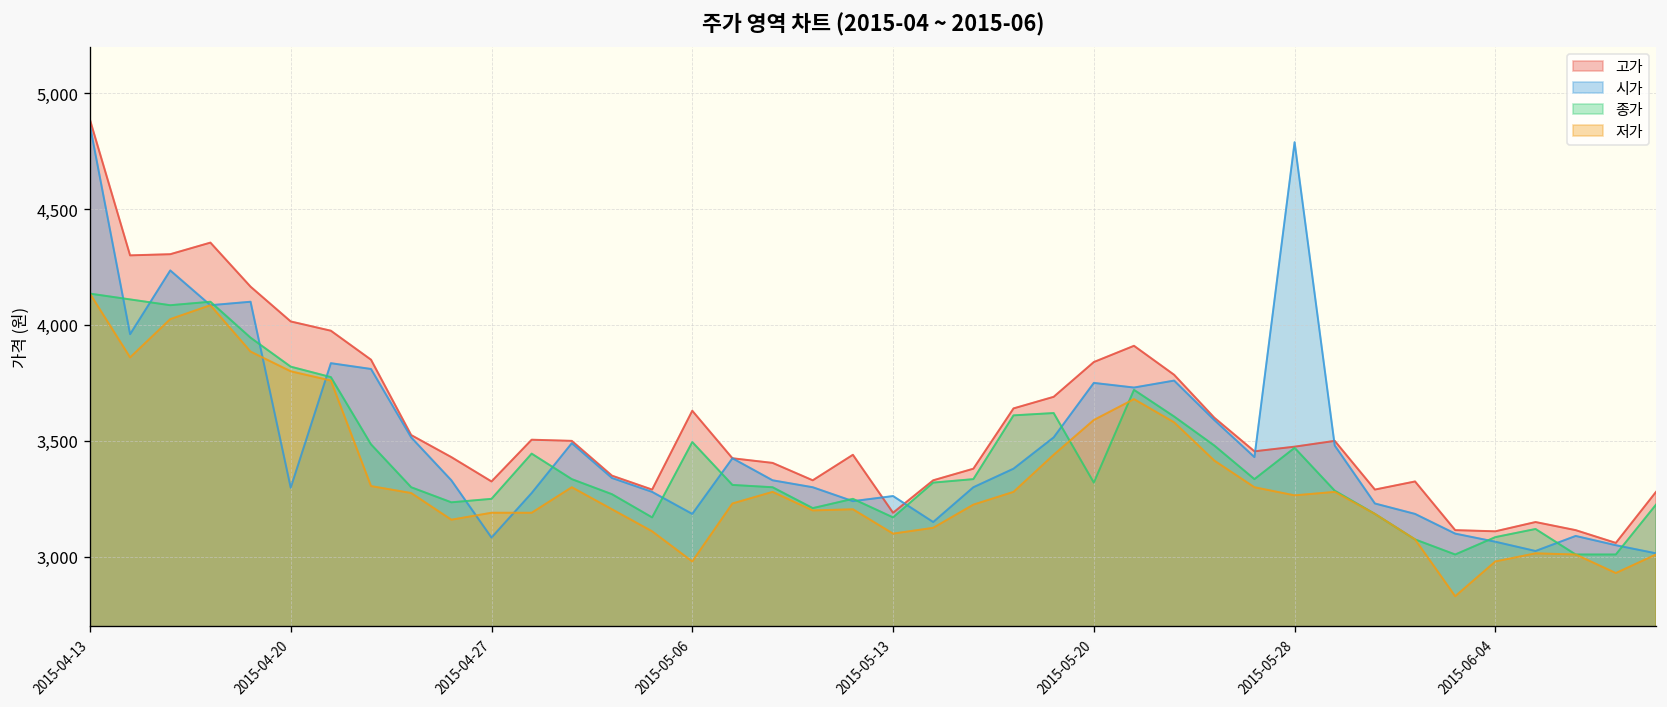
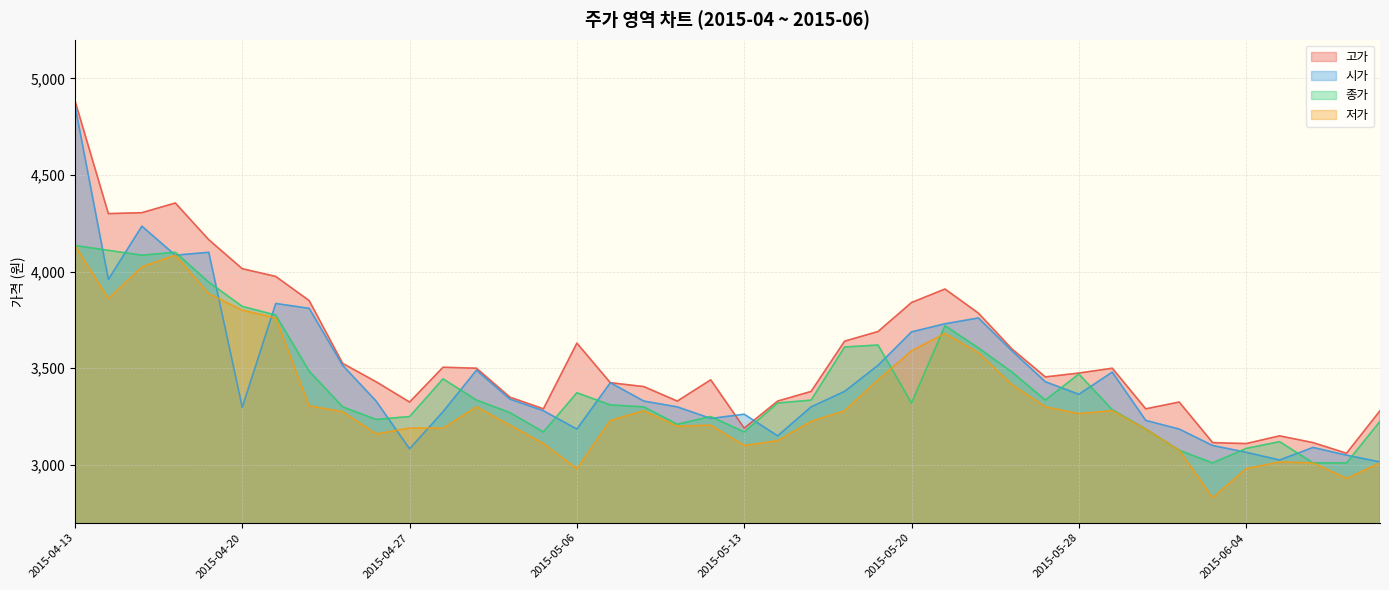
  {
    "시가": {
      "2015-04-13": "4,860",
      "2015-04-20": "3,300",
      "2015-04-27": "3,080",
      "2015-05-06": "3,190",
      "2015-05-13": "3,260",
-     "2015-05-20": "3,750",
-     "2015-05-28": "4,790",
+     "2015-05-20": "3,690",
+     "2015-05-28": "3,370",
      "2015-06-04": "3,070"
    },
    "종가": {
      "2015-04-20": "3,820",
      "2015-04-27": "3,250",
-     "2015-05-06": "3,500",
+     "2015-05-06": "3,370",
      "2015-05-13": "3,170",
      "2015-05-20": "3,320",
      "2015-06-04": "3,090"
    }
  }
